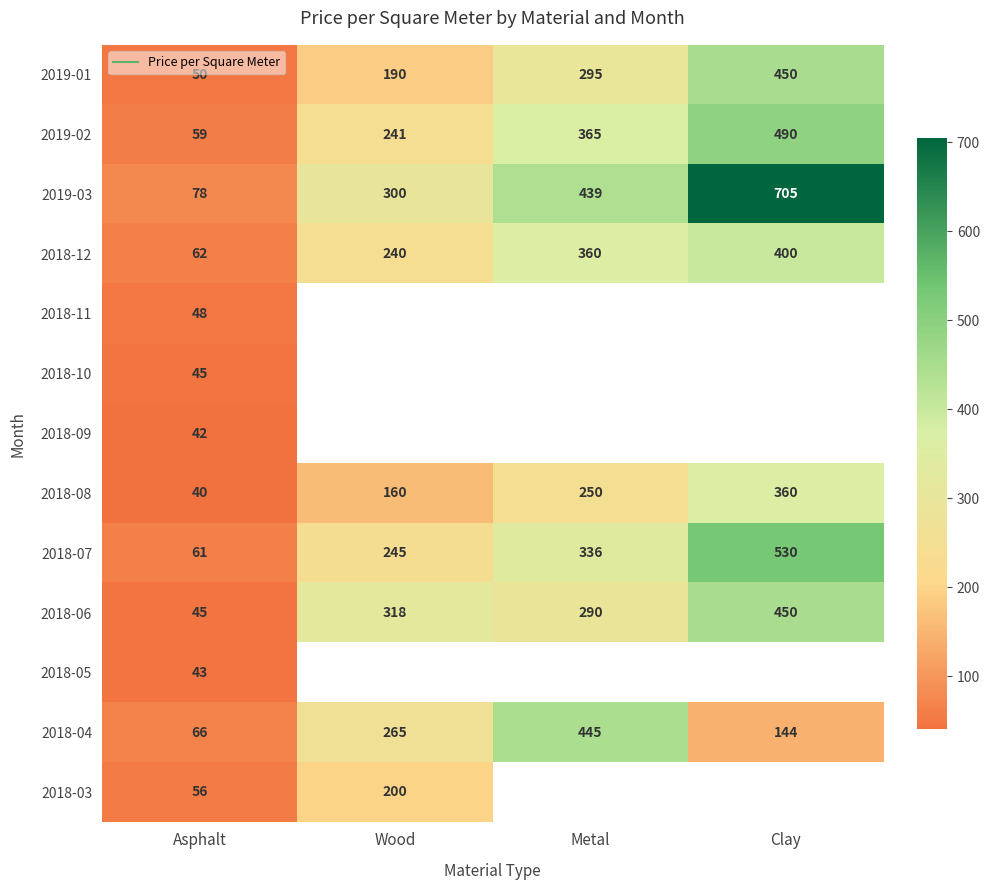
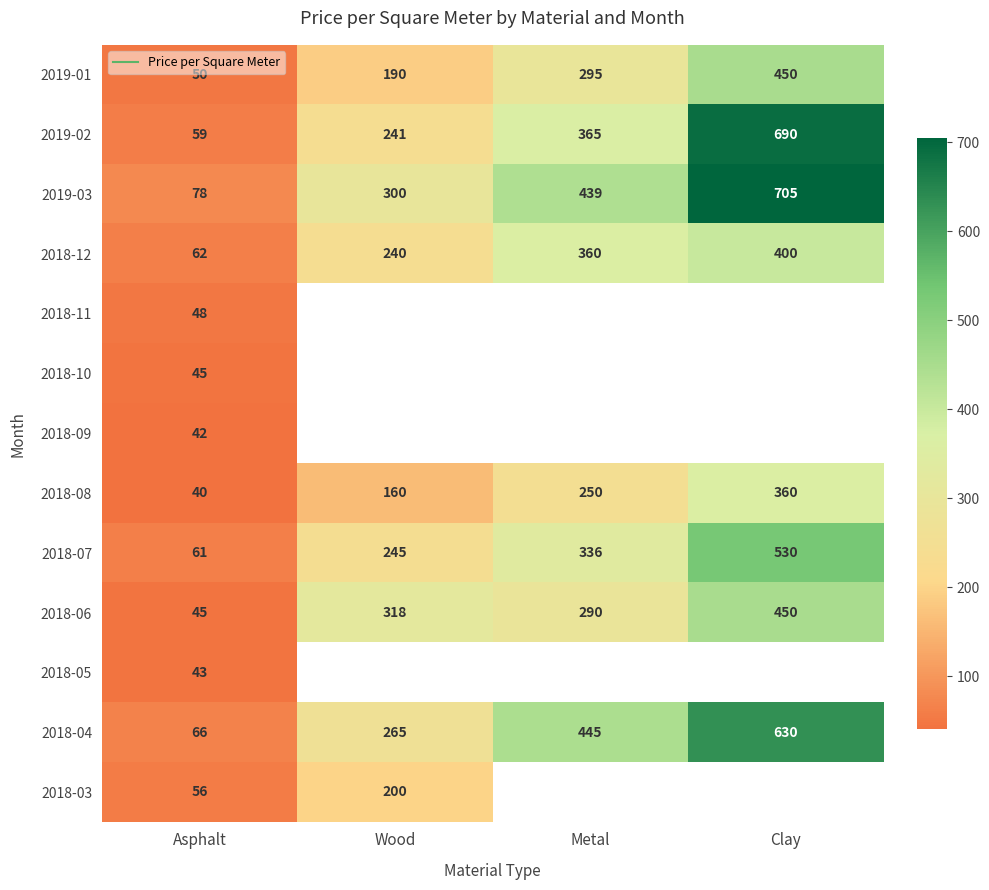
  {
    "2019-01": {
      "Wood": 190,
      "Metal": 295,
      "Clay": 450
    },
    "2019-02": {
      "Asphalt": 59,
      "Wood": 241,
      "Metal": 365,
-     "Clay": 490
+     "Clay": 690
    },
    "2019-03": {
      "Asphalt": 78,
      "Wood": 300,
      "Metal": 439,
      "Clay": 705
    },
    "2018-12": {
      "Asphalt": 62,
      "Wood": 240,
      "Metal": 360,
      "Clay": 400
    },
    "2018-11": {
      "Asphalt": 48
    },
    "2018-10": {
      "Asphalt": 45
    },
    "2018-09": {
      "Asphalt": 42
    },
    "2018-08": {
      "Asphalt": 40,
      "Wood": 160,
      "Metal": 250,
      "Clay": 360
    },
    "2018-07": {
      "Asphalt": 61,
      "Wood": 245,
      "Metal": 336,
      "Clay": 530
    },
    "2018-06": {
      "Asphalt": 45,
      "Wood": 318,
      "Metal": 290,
      "Clay": 450
    },
    "2018-05": {
      "Asphalt": 43
    },
    "2018-04": {
      "Asphalt": 66,
      "Wood": 265,
      "Metal": 445,
-     "Clay": 144
+     "Clay": 630
    },
    "2018-03": {
      "Asphalt": 56,
      "Wood": 200
    }
  }
